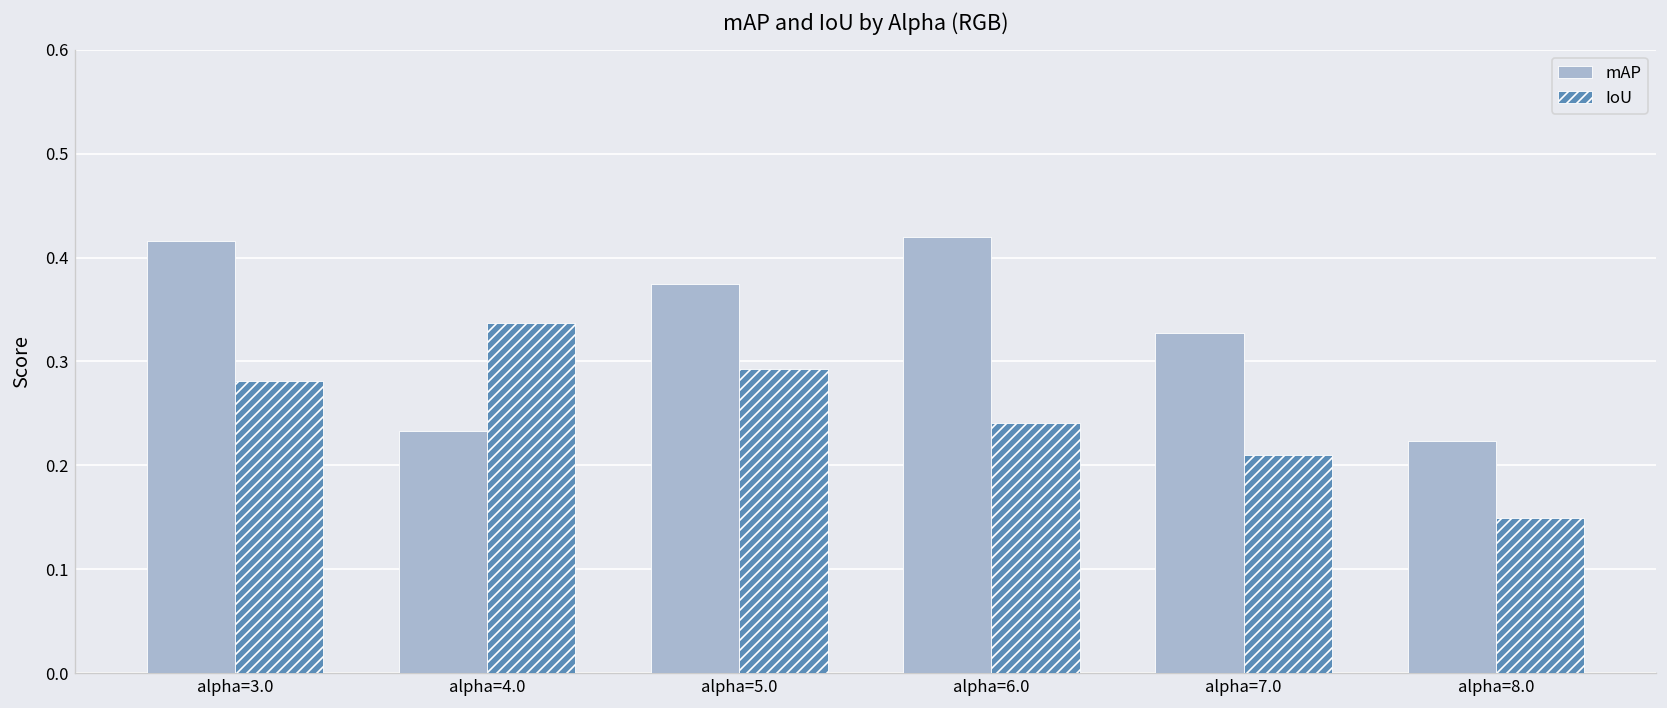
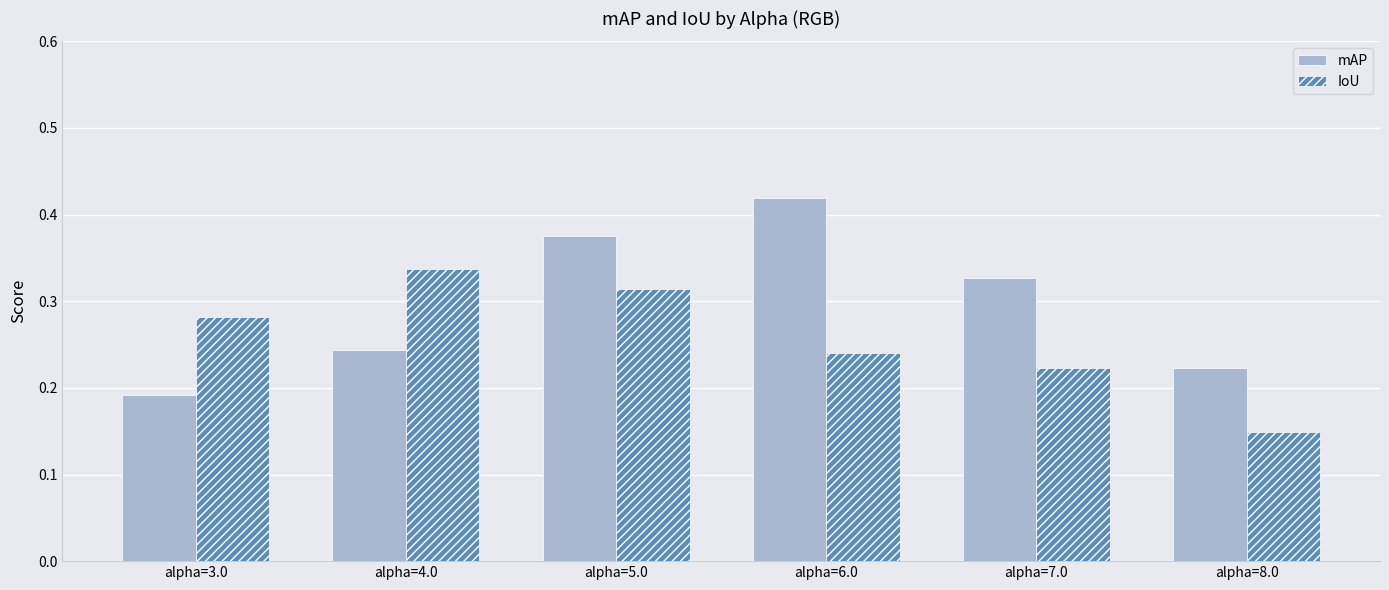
  {
    "mAP": {
-     "alpha=3.0": 0.42,
-     "alpha=4.0": 0.23,
+     "alpha=3.0": 0.19,
+     "alpha=4.0": 0.24,
      "alpha=5.0": 0.37,
      "alpha=6.0": 0.42,
      "alpha=7.0": 0.33,
      "alpha=8.0": 0.22
    },
    "IoU": {
      "alpha=3.0": 0.28,
      "alpha=4.0": 0.34,
-     "alpha=5.0": 0.29,
+     "alpha=5.0": 0.31,
      "alpha=6.0": 0.24,
-     "alpha=7.0": 0.21,
+     "alpha=7.0": 0.22,
      "alpha=8.0": 0.15
    }
  }
